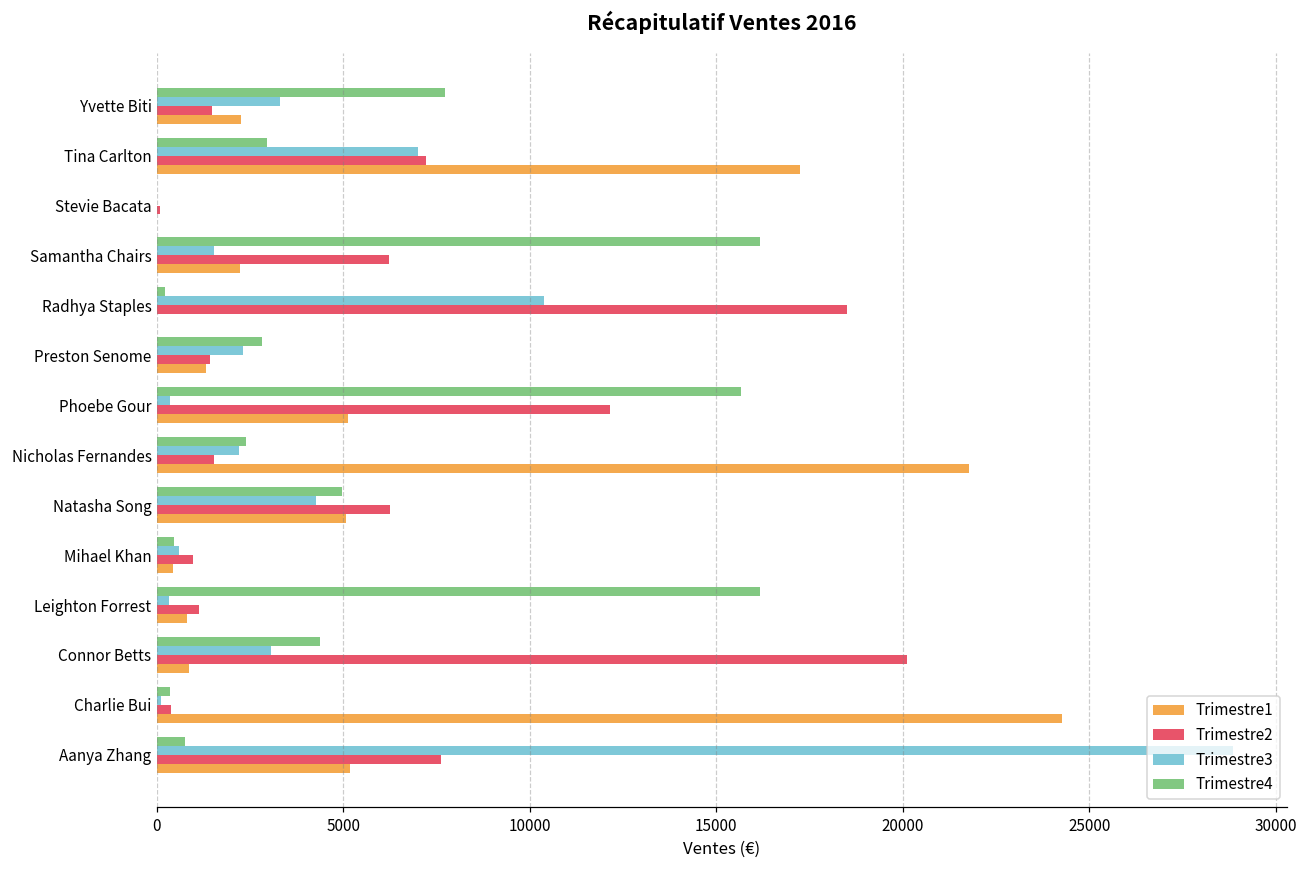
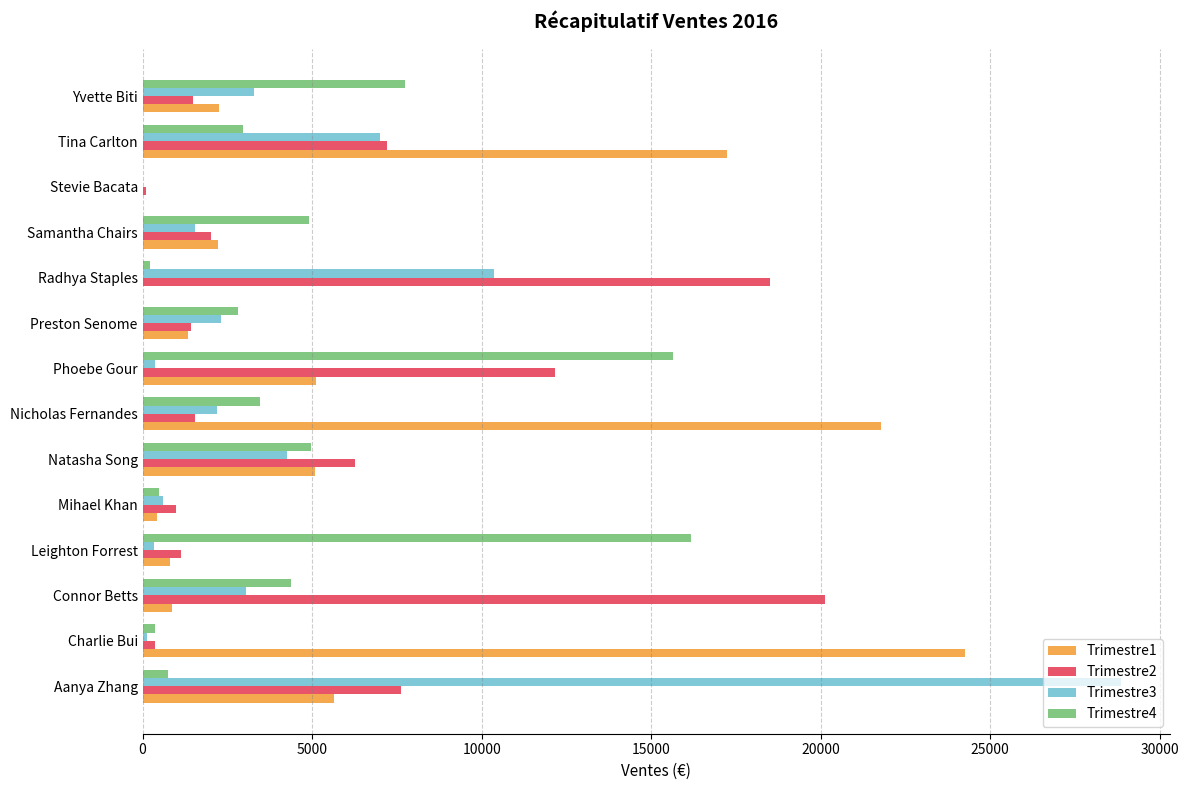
  {
    "Trimestre1": {
      "Yvette Biti": 2300,
      "Tina Carlton": 17200,
      "Stevie Bacata": 0,
      "Samantha Chairs": 2200,
      "Radhya Staples": 0,
      "Preston Senome": 1300,
      "Phoebe Gour": 5100,
      "Nicholas Fernandes": 21800,
      "Natasha Song": 5100,
      "Mihael Khan": 400,
      "Leighton Forrest": 800,
      "Connor Betts": 900,
      "Charlie Bui": 24300,
-     "Aanya Zhang": 5200
+     "Aanya Zhang": 5600
    },
    "Trimestre2": {
      "Yvette Biti": 1500,
      "Tina Carlton": 7200,
      "Stevie Bacata": 100,
-     "Samantha Chairs": 6200,
+     "Samantha Chairs": 2000,
      "Radhya Staples": 18500,
      "Preston Senome": 1400,
      "Phoebe Gour": 12200,
      "Nicholas Fernandes": 1500,
      "Natasha Song": 6300,
      "Mihael Khan": 1000,
      "Leighton Forrest": 1100,
      "Connor Betts": 20100,
      "Charlie Bui": 400,
      "Aanya Zhang": 7600
    },
    "Trimestre3": {
      "Yvette Biti": 3300,
      "Tina Carlton": 7000,
      "Stevie Bacata": 0,
      "Samantha Chairs": 1500,
      "Radhya Staples": 10400,
      "Preston Senome": 2300,
      "Phoebe Gour": 400,
      "Nicholas Fernandes": 2200,
      "Natasha Song": 4300,
      "Mihael Khan": 600,
      "Leighton Forrest": 300,
      "Connor Betts": 3100,
      "Charlie Bui": 100
    },
    "Trimestre4": {
      "Yvette Biti": 7700,
      "Tina Carlton": 3000,
      "Stevie Bacata": 0,
-     "Samantha Chairs": 16200,
+     "Samantha Chairs": 4900,
      "Radhya Staples": 200,
      "Preston Senome": 2800,
      "Phoebe Gour": 15700,
-     "Nicholas Fernandes": 2400,
+     "Nicholas Fernandes": 3500,
      "Natasha Song": 5000,
      "Mihael Khan": 500,
      "Leighton Forrest": 16200,
      "Connor Betts": 4400,
      "Charlie Bui": 400,
      "Aanya Zhang": 700
    }
  }
